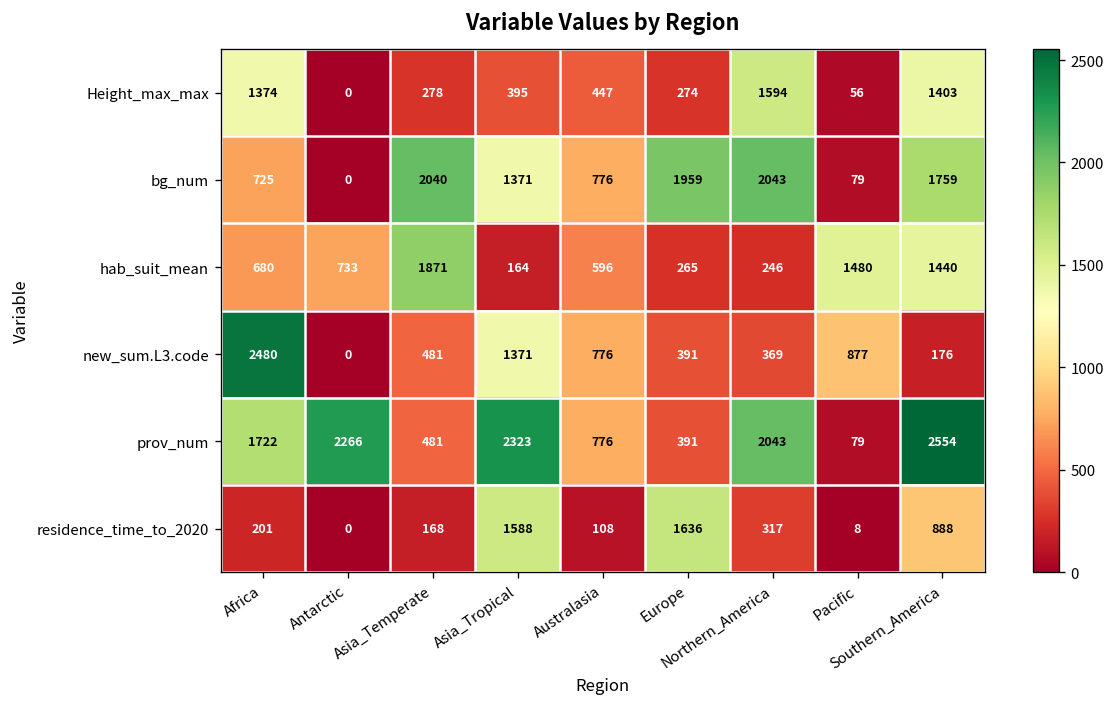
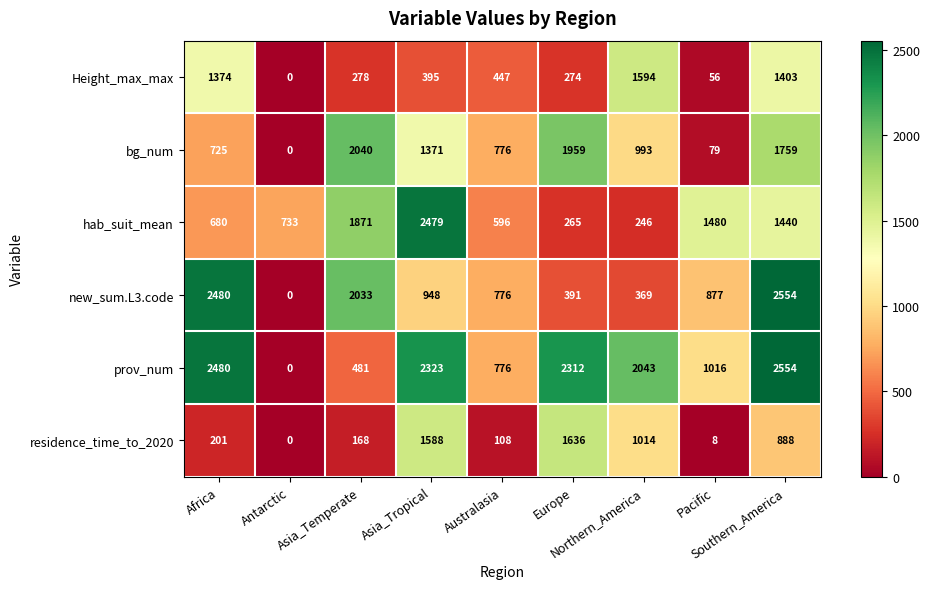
  {
    "Height_max_max": {
      "Africa": 1374,
      "Antarctic": 0,
      "Asia_Temperate": 278,
      "Asia_Tropical": 395,
      "Australasia": 447,
      "Europe": 274,
      "Northern_America": 1594,
      "Pacific": 56,
      "Southern_America": 1403
    },
    "bg_num": {
      "Africa": 725,
      "Antarctic": 0,
      "Asia_Temperate": 2040,
      "Asia_Tropical": 1371,
      "Australasia": 776,
      "Europe": 1959,
-     "Northern_America": 2043,
+     "Northern_America": 993,
      "Pacific": 79,
      "Southern_America": 1759
    },
    "hab_suit_mean": {
      "Africa": 680,
      "Antarctic": 733,
      "Asia_Temperate": 1871,
-     "Asia_Tropical": 164,
+     "Asia_Tropical": 2479,
      "Australasia": 596,
      "Europe": 265,
      "Northern_America": 246,
      "Pacific": 1480,
      "Southern_America": 1440
    },
    "new_sum.L3.code": {
      "Africa": 2480,
      "Antarctic": 0,
-     "Asia_Temperate": 481,
-     "Asia_Tropical": 1371,
+     "Asia_Temperate": 2033,
+     "Asia_Tropical": 948,
      "Australasia": 776,
      "Europe": 391,
      "Northern_America": 369,
      "Pacific": 877,
-     "Southern_America": 176
+     "Southern_America": 2554
    },
    "prov_num": {
-     "Africa": 1722,
-     "Antarctic": 2266,
+     "Africa": 2480,
+     "Antarctic": 0,
      "Asia_Temperate": 481,
      "Asia_Tropical": 2323,
      "Australasia": 776,
-     "Europe": 391,
+     "Europe": 2312,
      "Northern_America": 2043,
-     "Pacific": 79,
+     "Pacific": 1016,
      "Southern_America": 2554
    },
    "residence_time_to_2020": {
      "Africa": 201,
      "Antarctic": 0,
      "Asia_Temperate": 168,
      "Asia_Tropical": 1588,
      "Australasia": 108,
      "Europe": 1636,
-     "Northern_America": 317,
+     "Northern_America": 1014,
      "Pacific": 8,
      "Southern_America": 888
    }
  }
